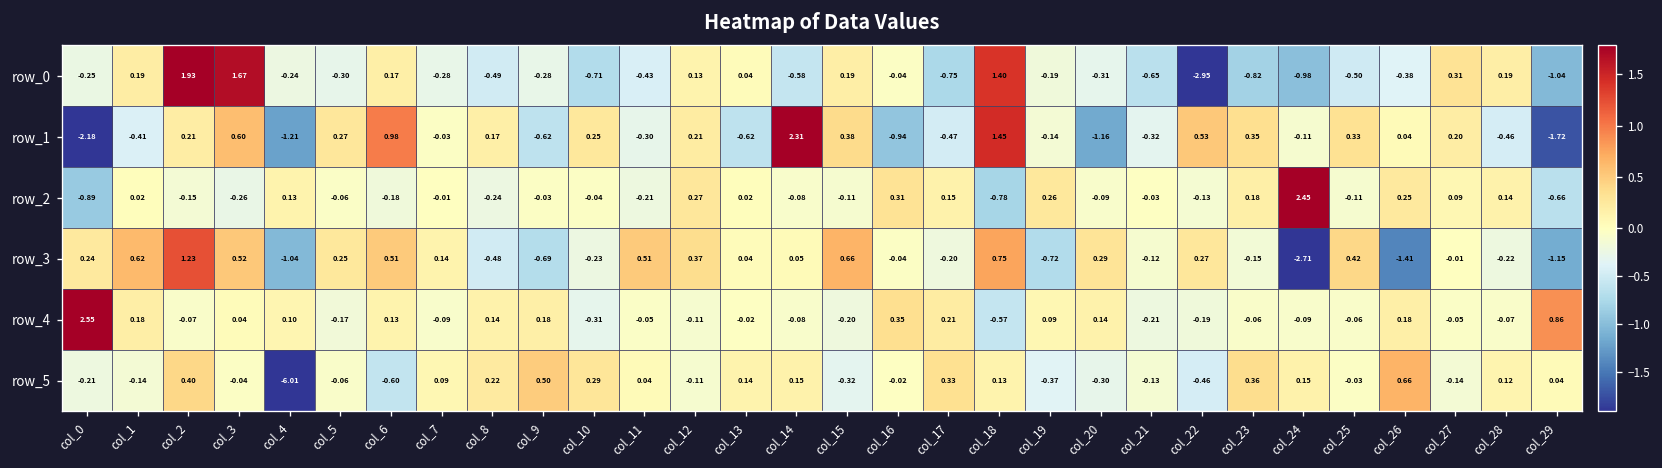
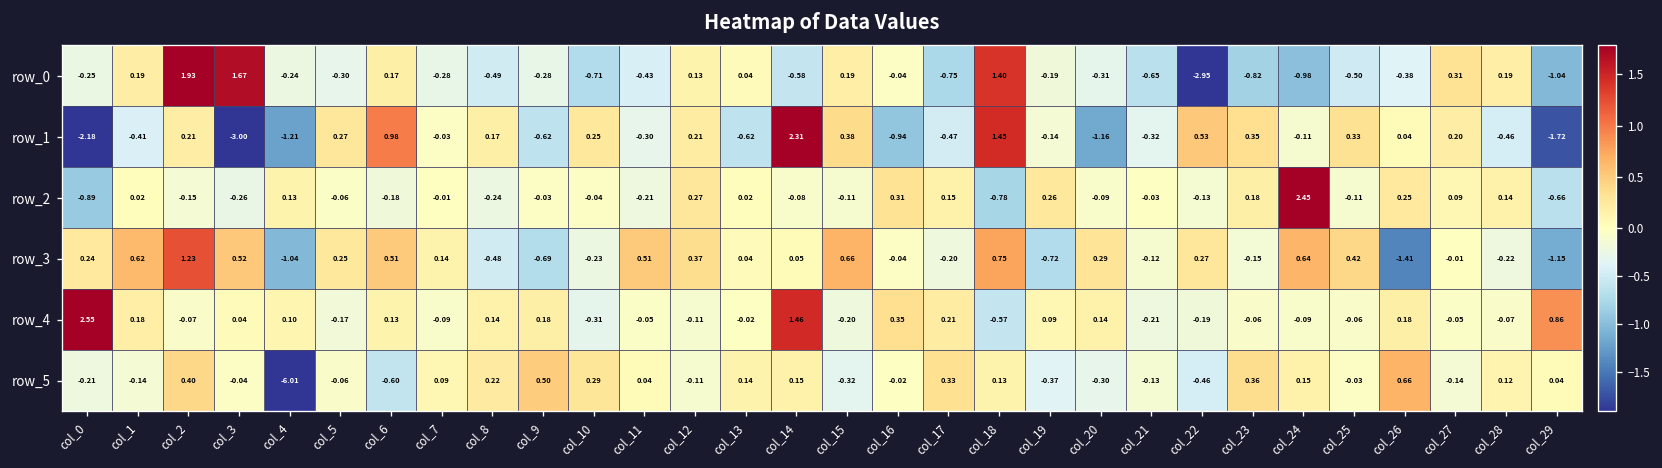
  {
    "row_0": {
      "col_0": -0.25,
      "col_1": 0.19,
      "col_2": 1.93,
      "col_3": 1.67,
      "col_4": -0.24,
      "col_5": -0.30,
      "col_6": 0.17,
      "col_7": -0.28,
      "col_8": -0.49,
      "col_9": -0.28,
      "col_10": -0.71,
      "col_11": -0.43,
      "col_12": 0.13,
      "col_13": 0.04,
      "col_14": -0.58,
      "col_15": 0.19,
      "col_16": -0.04,
      "col_17": -0.75,
      "col_18": 1.40,
      "col_19": -0.19,
      "col_20": -0.31,
      "col_21": -0.65,
      "col_22": -2.95,
      "col_23": -0.82,
      "col_24": -0.98,
      "col_25": -0.50,
      "col_26": -0.38,
      "col_27": 0.31,
      "col_28": 0.19,
      "col_29": -1.04
    },
    "row_1": {
      "col_0": -2.18,
      "col_1": -0.41,
      "col_2": 0.21,
-     "col_3": 0.60,
+     "col_3": -3.00,
      "col_4": -1.21,
      "col_5": 0.27,
      "col_6": 0.98,
      "col_7": -0.03,
      "col_8": 0.17,
      "col_9": -0.62,
      "col_10": 0.25,
      "col_11": -0.30,
      "col_12": 0.21,
      "col_13": -0.62,
      "col_14": 2.31,
      "col_15": 0.38,
      "col_16": -0.94,
      "col_17": -0.47,
      "col_18": 1.45,
      "col_19": -0.14,
      "col_20": -1.16,
      "col_21": -0.32,
      "col_22": 0.53,
      "col_23": 0.35,
      "col_24": -0.11,
      "col_25": 0.33,
      "col_26": 0.04,
      "col_27": 0.20,
      "col_28": -0.46,
      "col_29": -1.72
    },
    "row_2": {
      "col_0": -0.89,
      "col_1": 0.02,
      "col_2": -0.15,
      "col_3": -0.26,
      "col_4": 0.13,
      "col_5": -0.06,
      "col_6": -0.18,
      "col_7": -0.01,
      "col_8": -0.24,
      "col_9": -0.03,
      "col_10": -0.04,
      "col_11": -0.21,
      "col_12": 0.27,
      "col_13": 0.02,
      "col_14": -0.08,
      "col_15": -0.11,
      "col_16": 0.31,
      "col_17": 0.15,
      "col_18": -0.78,
      "col_19": 0.26,
      "col_20": -0.09,
      "col_21": -0.03,
      "col_22": -0.13,
      "col_23": 0.18,
      "col_24": 2.45,
      "col_25": -0.11,
      "col_26": 0.25,
      "col_27": 0.09,
      "col_28": 0.14,
      "col_29": -0.66
    },
    "row_3": {
      "col_0": 0.24,
      "col_1": 0.62,
      "col_2": 1.23,
      "col_3": 0.52,
      "col_4": -1.04,
      "col_5": 0.25,
      "col_6": 0.51,
      "col_7": 0.14,
      "col_8": -0.48,
      "col_9": -0.69,
      "col_10": -0.23,
      "col_11": 0.51,
      "col_12": 0.37,
      "col_13": 0.04,
      "col_14": 0.05,
      "col_15": 0.66,
      "col_16": -0.04,
      "col_17": -0.20,
      "col_18": 0.75,
      "col_19": -0.72,
      "col_20": 0.29,
      "col_21": -0.12,
      "col_22": 0.27,
      "col_23": -0.15,
-     "col_24": -2.71,
+     "col_24": 0.64,
      "col_25": 0.42,
      "col_26": -1.41,
      "col_27": -0.01,
      "col_28": -0.22,
      "col_29": -1.15
    },
    "row_4": {
      "col_0": 2.55,
      "col_1": 0.18,
      "col_2": -0.07,
      "col_3": 0.04,
      "col_4": 0.10,
      "col_5": -0.17,
      "col_6": 0.13,
      "col_7": -0.09,
      "col_8": 0.14,
      "col_9": 0.18,
      "col_10": -0.31,
      "col_11": -0.05,
      "col_12": -0.11,
      "col_13": -0.02,
-     "col_14": -0.08,
+     "col_14": 1.46,
      "col_15": -0.20,
      "col_16": 0.35,
      "col_17": 0.21,
      "col_18": -0.57,
      "col_19": 0.09,
      "col_20": 0.14,
      "col_21": -0.21,
      "col_22": -0.19,
      "col_23": -0.06,
      "col_24": -0.09,
      "col_25": -0.06,
      "col_26": 0.18,
      "col_27": -0.05,
      "col_28": -0.07,
      "col_29": 0.86
    },
    "row_5": {
      "col_0": -0.21,
      "col_1": -0.14,
      "col_2": 0.40,
      "col_3": -0.04,
      "col_4": -6.01,
      "col_5": -0.06,
      "col_6": -0.60,
      "col_7": 0.09,
      "col_8": 0.22,
      "col_9": 0.50,
      "col_10": 0.29,
      "col_11": 0.04,
      "col_12": -0.11,
      "col_13": 0.14,
      "col_14": 0.15,
      "col_15": -0.32,
      "col_16": -0.02,
      "col_17": 0.33,
      "col_18": 0.13,
      "col_19": -0.37,
      "col_20": -0.30,
      "col_21": -0.13,
      "col_22": -0.46,
      "col_23": 0.36,
      "col_24": 0.15,
      "col_25": -0.03,
      "col_26": 0.66,
      "col_27": -0.14,
      "col_28": 0.12,
      "col_29": 0.04
    }
  }
